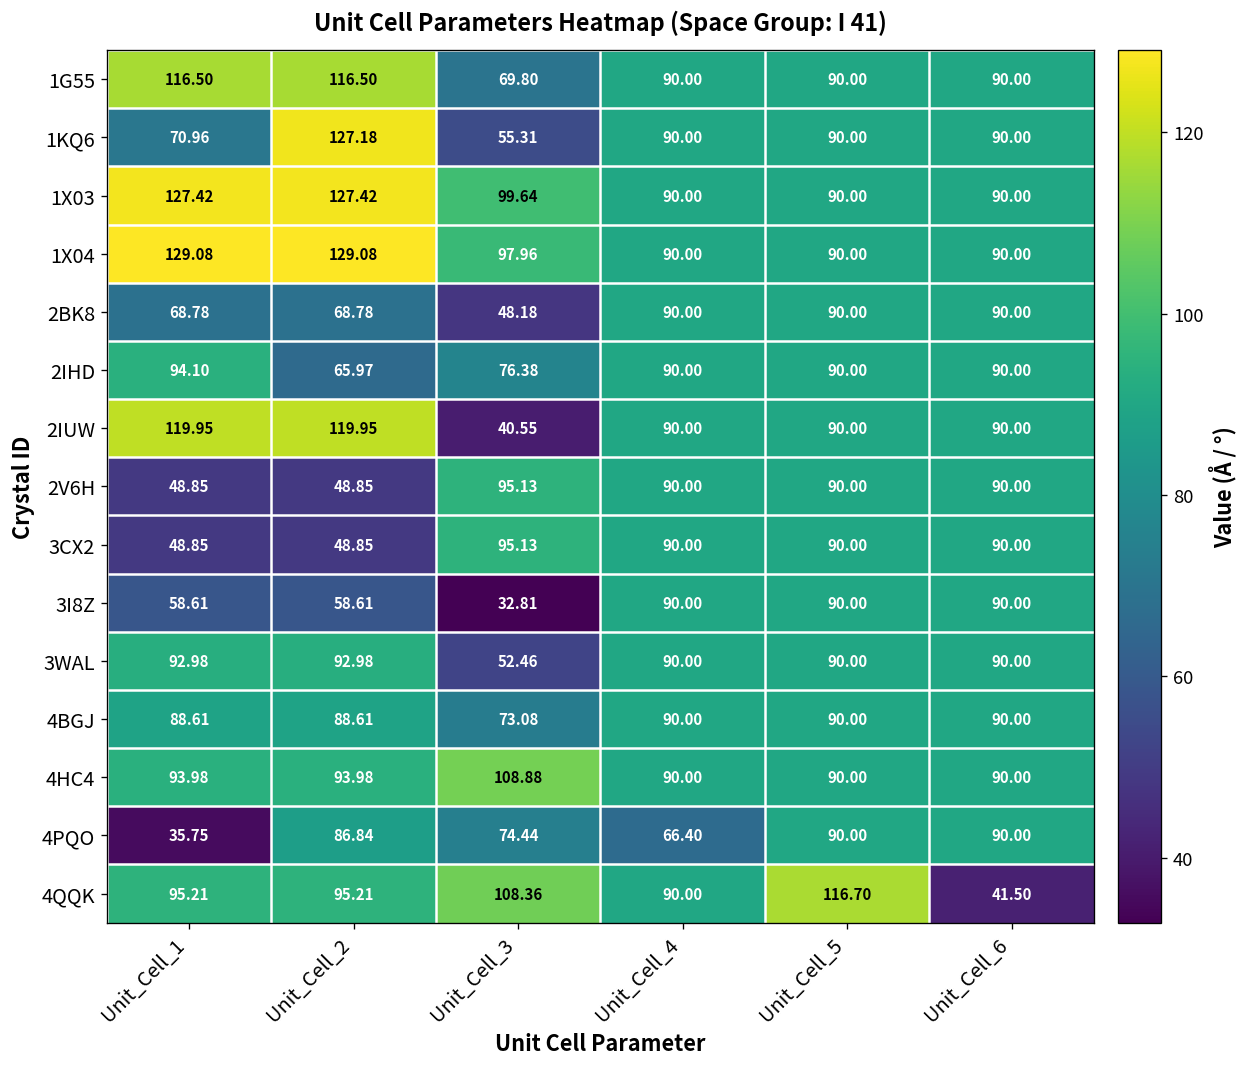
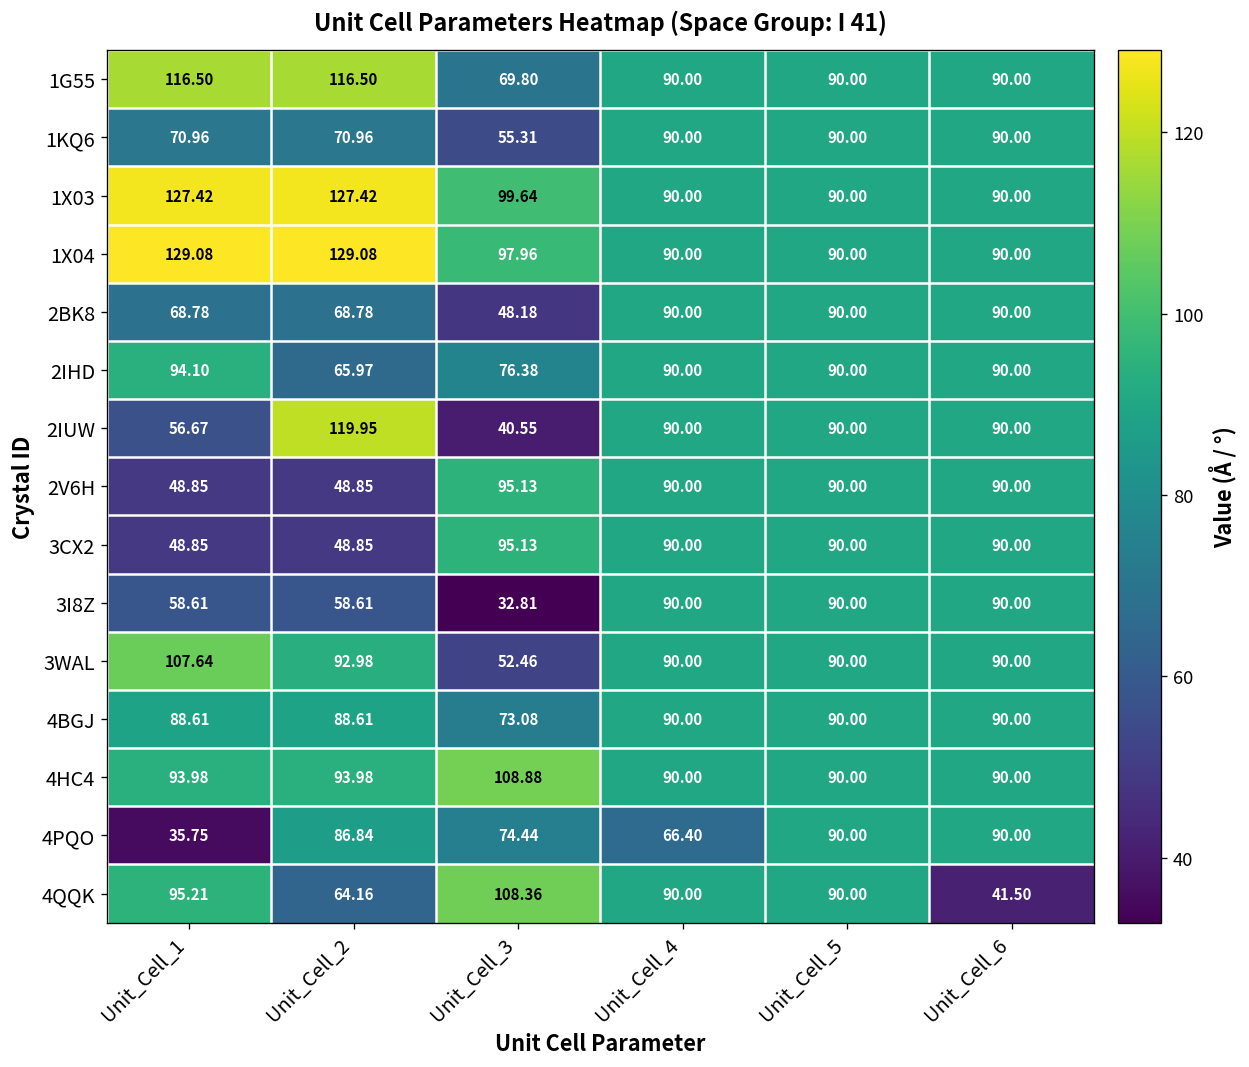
  {
    "1G55": {
      "Unit_Cell_1": 116.50,
      "Unit_Cell_2": 116.50,
      "Unit_Cell_3": 69.80,
      "Unit_Cell_4": 90.00,
      "Unit_Cell_5": 90.00,
      "Unit_Cell_6": 90.00
    },
    "1KQ6": {
      "Unit_Cell_1": 70.96,
-     "Unit_Cell_2": 127.18,
+     "Unit_Cell_2": 70.96,
      "Unit_Cell_3": 55.31,
      "Unit_Cell_4": 90.00,
      "Unit_Cell_5": 90.00,
      "Unit_Cell_6": 90.00
    },
    "1X03": {
      "Unit_Cell_1": 127.42,
      "Unit_Cell_2": 127.42,
      "Unit_Cell_3": 99.64,
      "Unit_Cell_4": 90.00,
      "Unit_Cell_5": 90.00,
      "Unit_Cell_6": 90.00
    },
    "1X04": {
      "Unit_Cell_1": 129.08,
      "Unit_Cell_2": 129.08,
      "Unit_Cell_3": 97.96,
      "Unit_Cell_4": 90.00,
      "Unit_Cell_5": 90.00,
      "Unit_Cell_6": 90.00
    },
    "2BK8": {
      "Unit_Cell_1": 68.78,
      "Unit_Cell_2": 68.78,
      "Unit_Cell_3": 48.18,
      "Unit_Cell_4": 90.00,
      "Unit_Cell_5": 90.00,
      "Unit_Cell_6": 90.00
    },
    "2IHD": {
      "Unit_Cell_1": 94.10,
      "Unit_Cell_2": 65.97,
      "Unit_Cell_3": 76.38,
      "Unit_Cell_4": 90.00,
      "Unit_Cell_5": 90.00,
      "Unit_Cell_6": 90.00
    },
    "2IUW": {
-     "Unit_Cell_1": 119.95,
+     "Unit_Cell_1": 56.67,
      "Unit_Cell_2": 119.95,
      "Unit_Cell_3": 40.55,
      "Unit_Cell_4": 90.00,
      "Unit_Cell_5": 90.00,
      "Unit_Cell_6": 90.00
    },
    "2V6H": {
      "Unit_Cell_1": 48.85,
      "Unit_Cell_2": 48.85,
      "Unit_Cell_3": 95.13,
      "Unit_Cell_4": 90.00,
      "Unit_Cell_5": 90.00,
      "Unit_Cell_6": 90.00
    },
    "3CX2": {
      "Unit_Cell_1": 48.85,
      "Unit_Cell_2": 48.85,
      "Unit_Cell_3": 95.13,
      "Unit_Cell_4": 90.00,
      "Unit_Cell_5": 90.00,
      "Unit_Cell_6": 90.00
    },
    "3I8Z": {
      "Unit_Cell_1": 58.61,
      "Unit_Cell_2": 58.61,
      "Unit_Cell_3": 32.81,
      "Unit_Cell_4": 90.00,
      "Unit_Cell_5": 90.00,
      "Unit_Cell_6": 90.00
    },
    "3WAL": {
-     "Unit_Cell_1": 92.98,
+     "Unit_Cell_1": 107.64,
      "Unit_Cell_2": 92.98,
      "Unit_Cell_3": 52.46,
      "Unit_Cell_4": 90.00,
      "Unit_Cell_5": 90.00,
      "Unit_Cell_6": 90.00
    },
    "4BGJ": {
      "Unit_Cell_1": 88.61,
      "Unit_Cell_2": 88.61,
      "Unit_Cell_3": 73.08,
      "Unit_Cell_4": 90.00,
      "Unit_Cell_5": 90.00,
      "Unit_Cell_6": 90.00
    },
    "4HC4": {
      "Unit_Cell_1": 93.98,
      "Unit_Cell_2": 93.98,
      "Unit_Cell_3": 108.88,
      "Unit_Cell_4": 90.00,
      "Unit_Cell_5": 90.00,
      "Unit_Cell_6": 90.00
    },
    "4PQO": {
      "Unit_Cell_1": 35.75,
      "Unit_Cell_2": 86.84,
      "Unit_Cell_3": 74.44,
      "Unit_Cell_4": 66.40,
      "Unit_Cell_5": 90.00,
      "Unit_Cell_6": 90.00
    },
    "4QQK": {
      "Unit_Cell_1": 95.21,
-     "Unit_Cell_2": 95.21,
+     "Unit_Cell_2": 64.16,
      "Unit_Cell_3": 108.36,
      "Unit_Cell_4": 90.00,
-     "Unit_Cell_5": 116.70,
+     "Unit_Cell_5": 90.00,
      "Unit_Cell_6": 41.50
    }
  }
